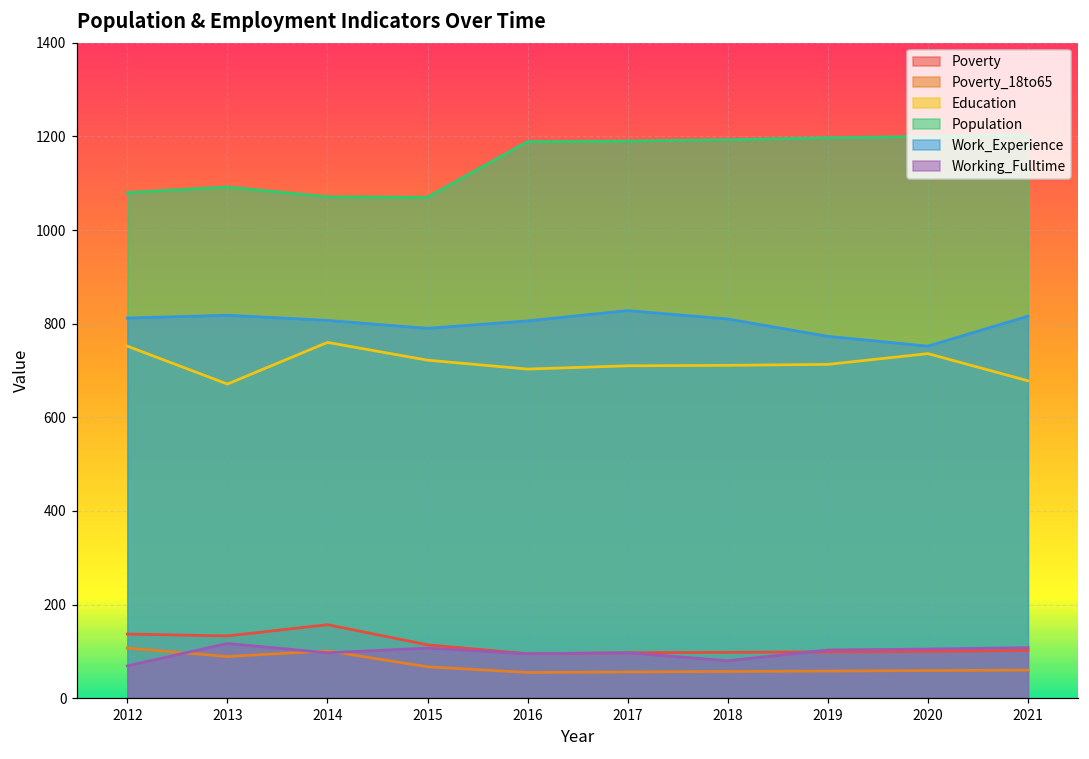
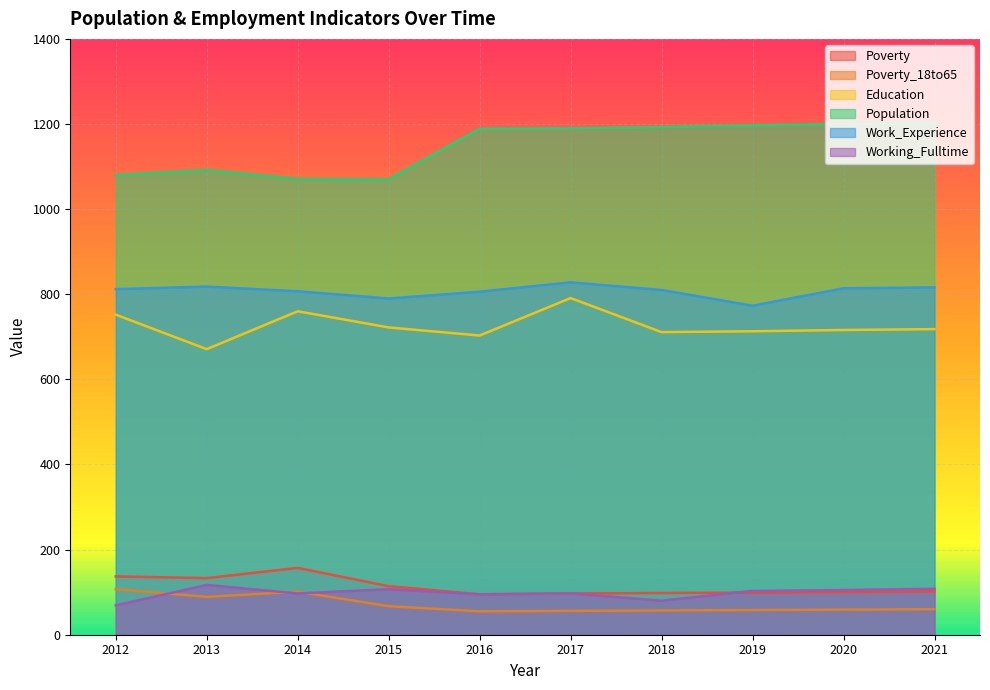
  {
    "Education": {
      "2012": 750,
      "2013": 670,
      "2014": 760,
      "2015": 720,
      "2016": 700,
-     "2017": 710,
+     "2017": 790,
      "2018": 710,
      "2019": 710,
-     "2020": 740,
-     "2021": 680
+     "2020": 720,
+     "2021": 720
    },
    "Population": {
      "2012": 1080,
      "2013": 1090,
      "2014": 1070,
      "2015": 1070,
      "2016": 1190,
      "2017": 1190,
      "2018": 1190,
      "2019": 1200
    },
    "Work_Experience": {
      "2012": 810,
      "2013": 820,
      "2014": 810,
      "2015": 790,
      "2016": 810,
      "2017": 830,
      "2018": 810,
      "2019": 770,
-     "2020": 750,
+     "2020": 810,
      "2021": 820
    },
    "Working_Fulltime": {
      "2012": 70,
      "2013": 120,
      "2015": 110,
      "2018": 80
    }
  }
